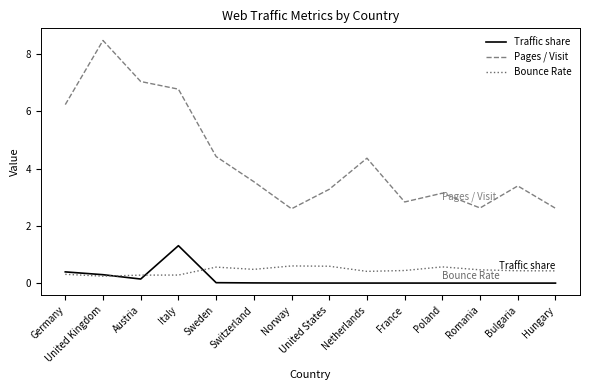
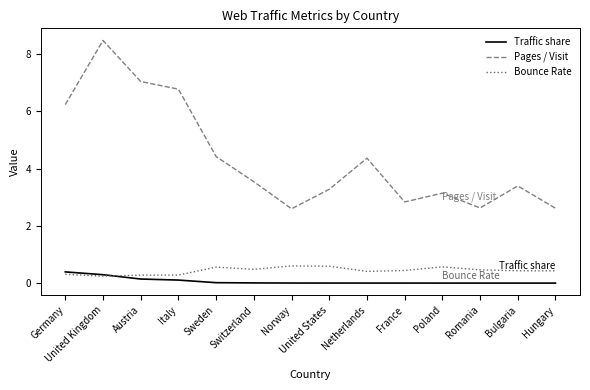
  {
    "Traffic share": {
      "Austria": 0.1,
-     "Italy": 1.3,
+     "Italy": 0.1,
      "Sweden": 0.0,
      "Switzerland": 0.0,
      "Norway": 0.0,
      "United States": 0.0,
      "Netherlands": 0.0,
      "France": 0.0,
      "Poland": 0.0,
      "Romania": 0.0,
      "Bulgaria": 0.0,
      "Hungary": 0.0
    }
  }
